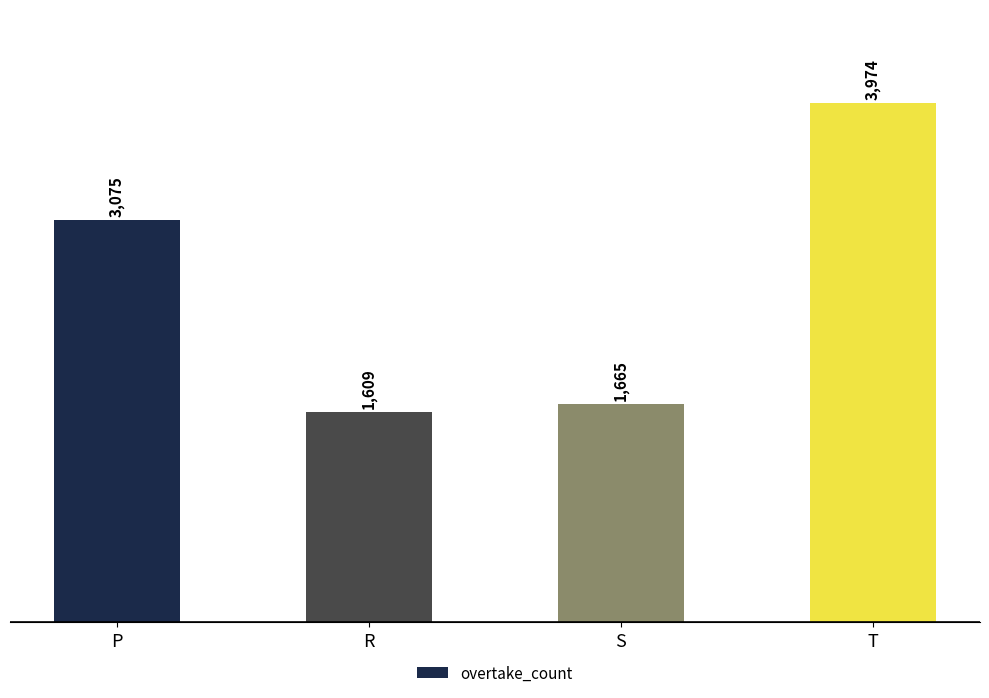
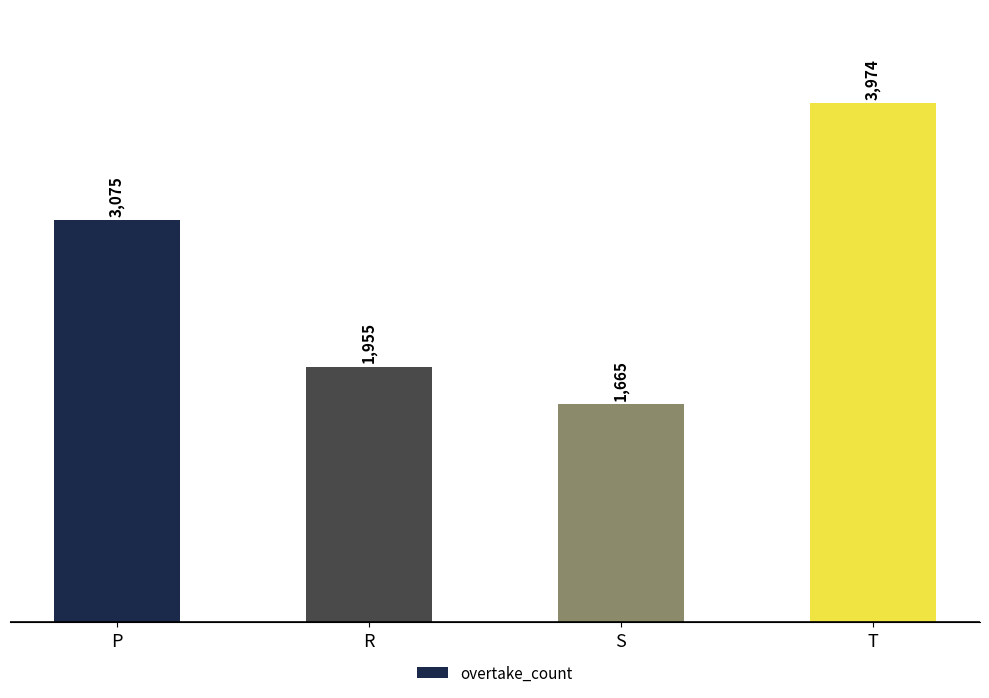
  {
    "P": "3,075",
-   "R": "1,609",
+   "R": "1,955",
    "S": "1,665",
    "T": "3,974"
  }
